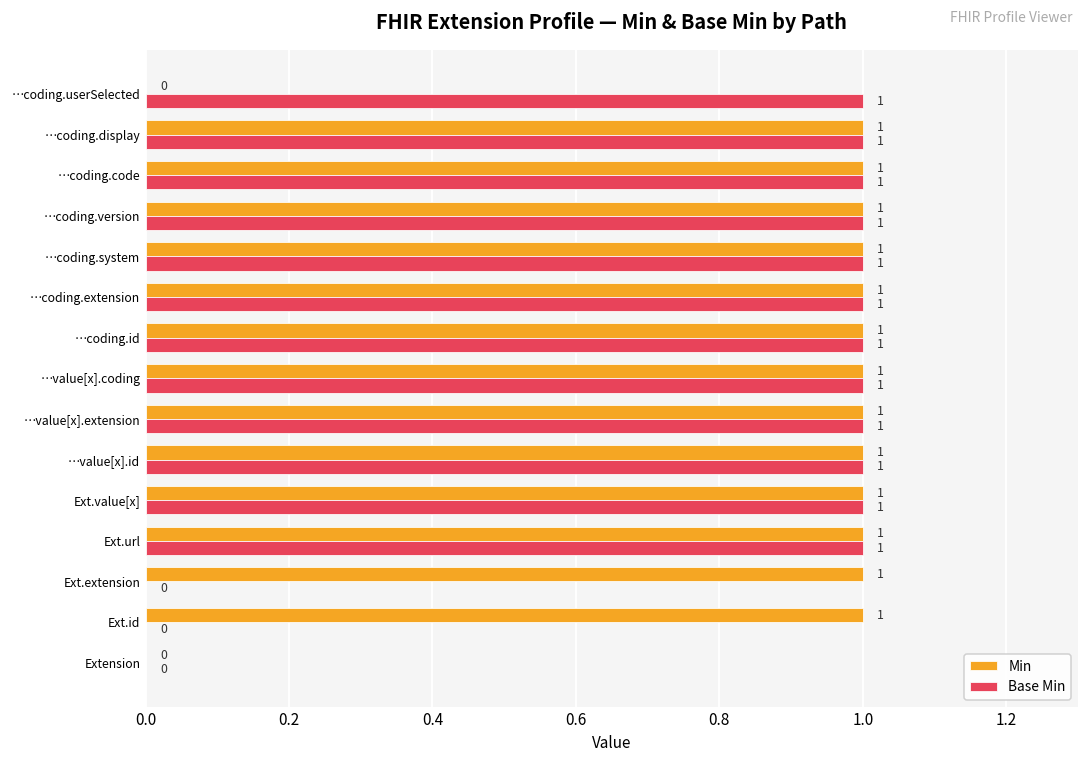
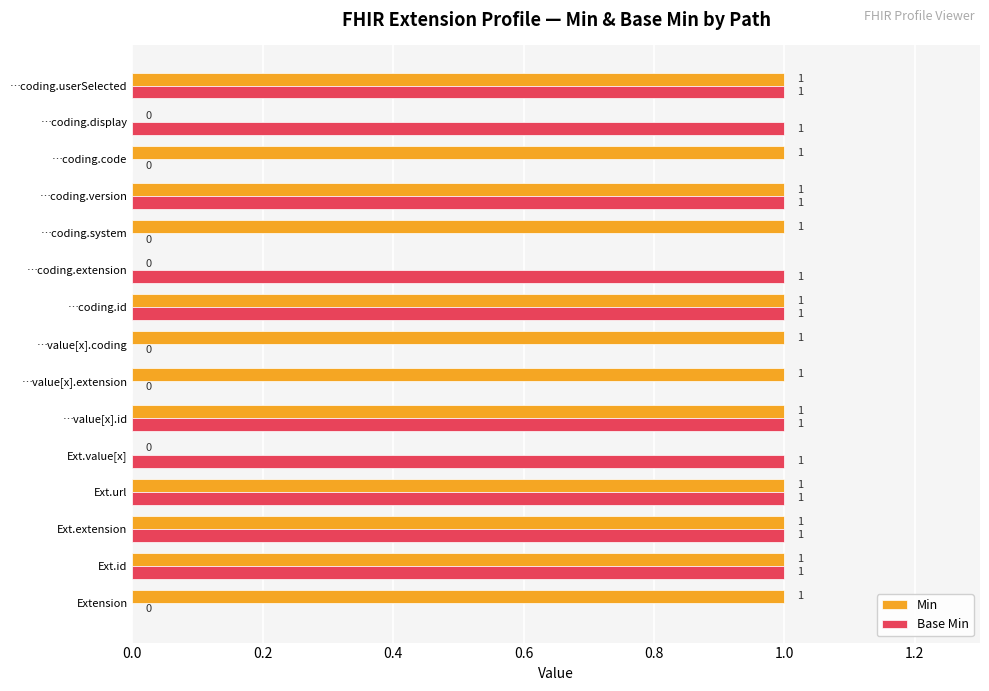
  {
    "Min": {
-     "…coding.userSelected": 0,
-     "…coding.display": 1,
+     "…coding.userSelected": 1,
+     "…coding.display": 0,
      "…coding.code": 1,
      "…coding.version": 1,
      "…coding.system": 1,
-     "…coding.extension": 1,
+     "…coding.extension": 0,
      "…coding.id": 1,
      "…value[x].coding": 1,
      "…value[x].extension": 1,
      "…value[x].id": 1,
-     "Ext.value[x]": 1,
+     "Ext.value[x]": 0,
      "Ext.url": 1,
      "Ext.extension": 1,
      "Ext.id": 1,
-     "Extension": 0
+     "Extension": 1
    },
    "Base Min": {
      "…coding.userSelected": 1,
      "…coding.display": 1,
-     "…coding.code": 1,
+     "…coding.code": 0,
      "…coding.version": 1,
-     "…coding.system": 1,
+     "…coding.system": 0,
      "…coding.extension": 1,
      "…coding.id": 1,
-     "…value[x].coding": 1,
-     "…value[x].extension": 1,
+     "…value[x].coding": 0,
+     "…value[x].extension": 0,
      "…value[x].id": 1,
      "Ext.value[x]": 1,
      "Ext.url": 1,
-     "Ext.extension": 0,
-     "Ext.id": 0,
+     "Ext.extension": 1,
+     "Ext.id": 1,
      "Extension": 0
    }
  }
